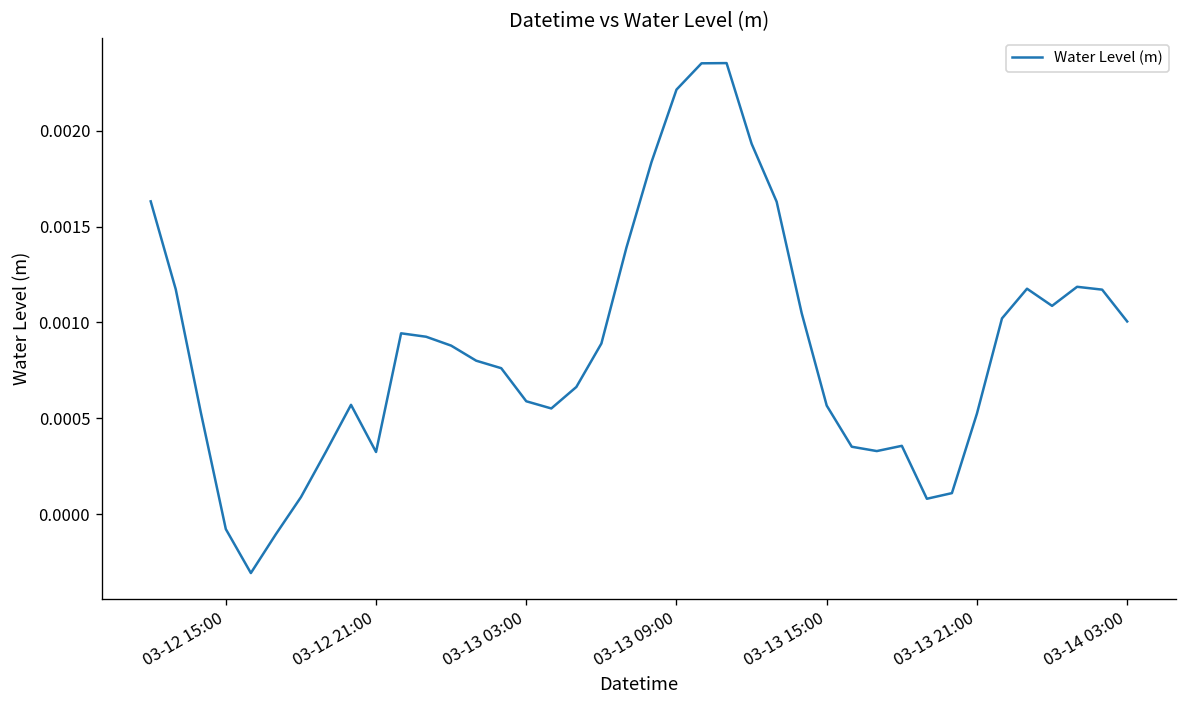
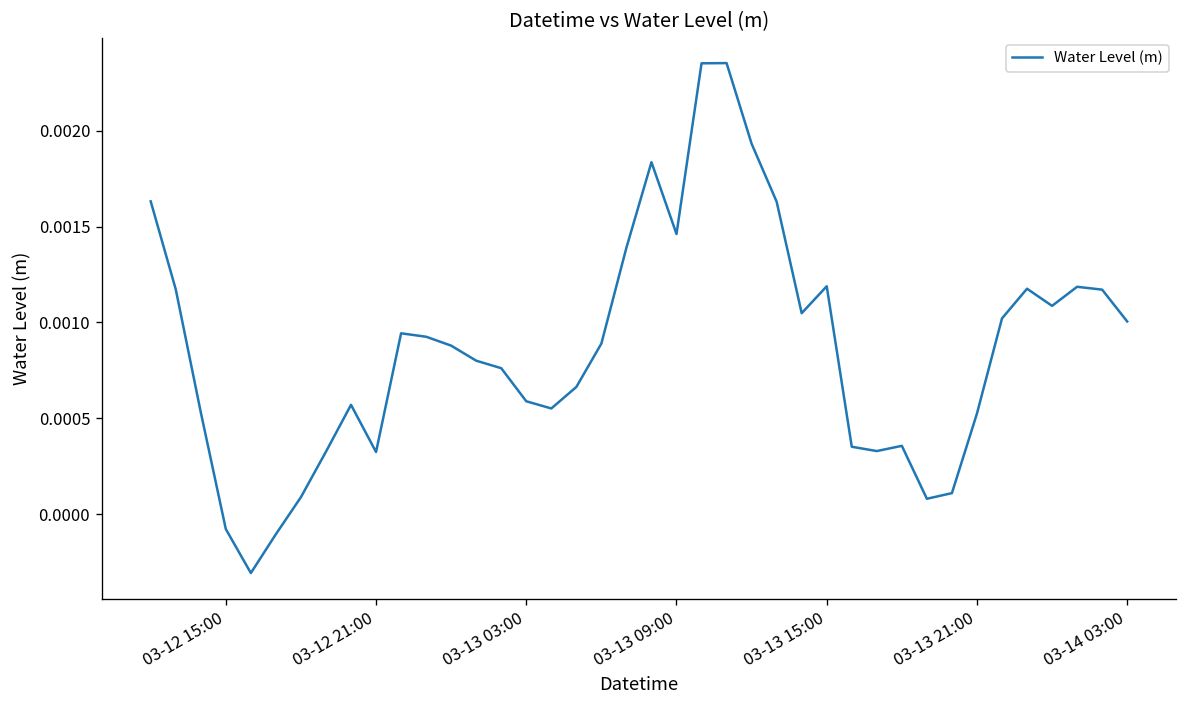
  {
    "03-12 15:00": -0.00008,
    "03-12 21:00": 0.00032,
    "03-13 03:00": 0.00059,
-   "03-13 09:00": 0.00222,
-   "03-13 15:00": 0.00057,
+   "03-13 09:00": 0.00146,
+   "03-13 15:00": 0.00119,
    "03-13 21:00": 0.00052,
    "03-14 03:00": 0.00101
  }
